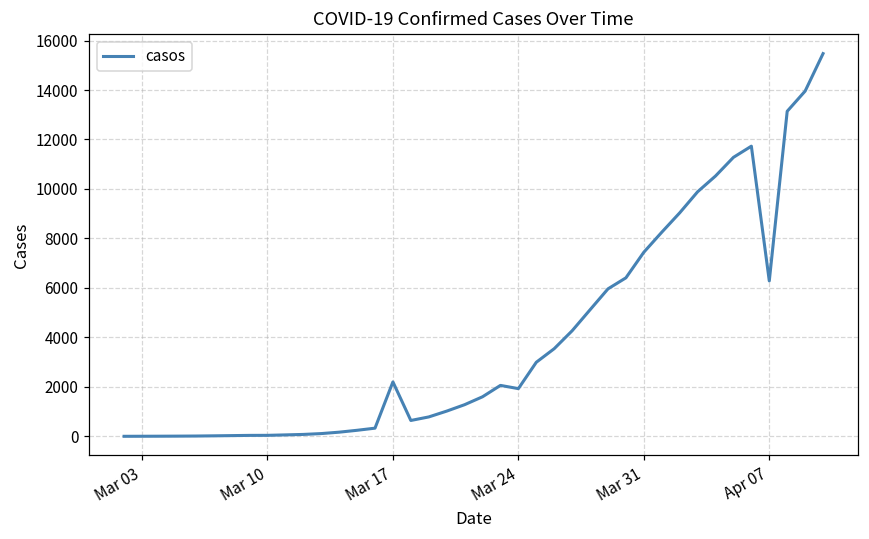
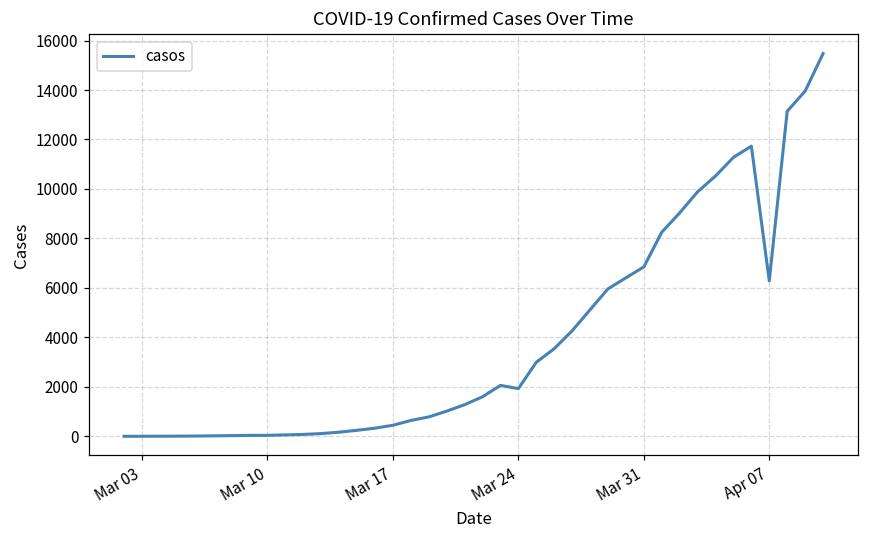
  {
    "Mar 03": 0,
    "Mar 10": 0,
-   "Mar 17": 2200,
+   "Mar 17": 400,
    "Mar 24": 1900,
-   "Mar 31": 7400,
+   "Mar 31": 6900,
    "Apr 07": 6300
  }
